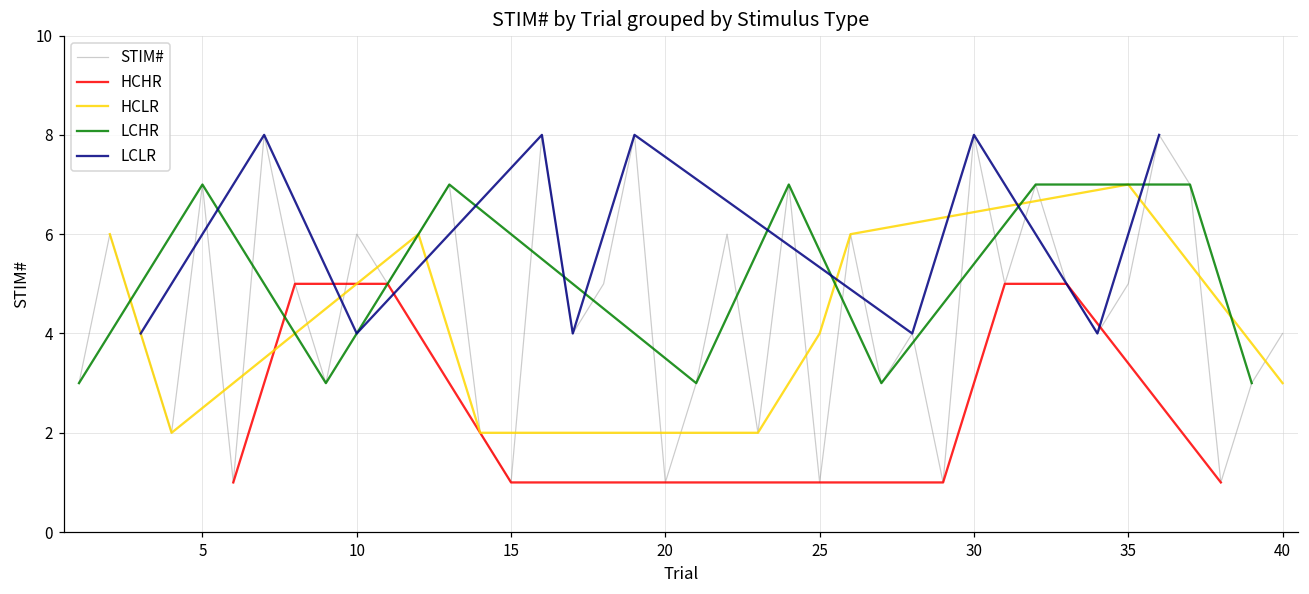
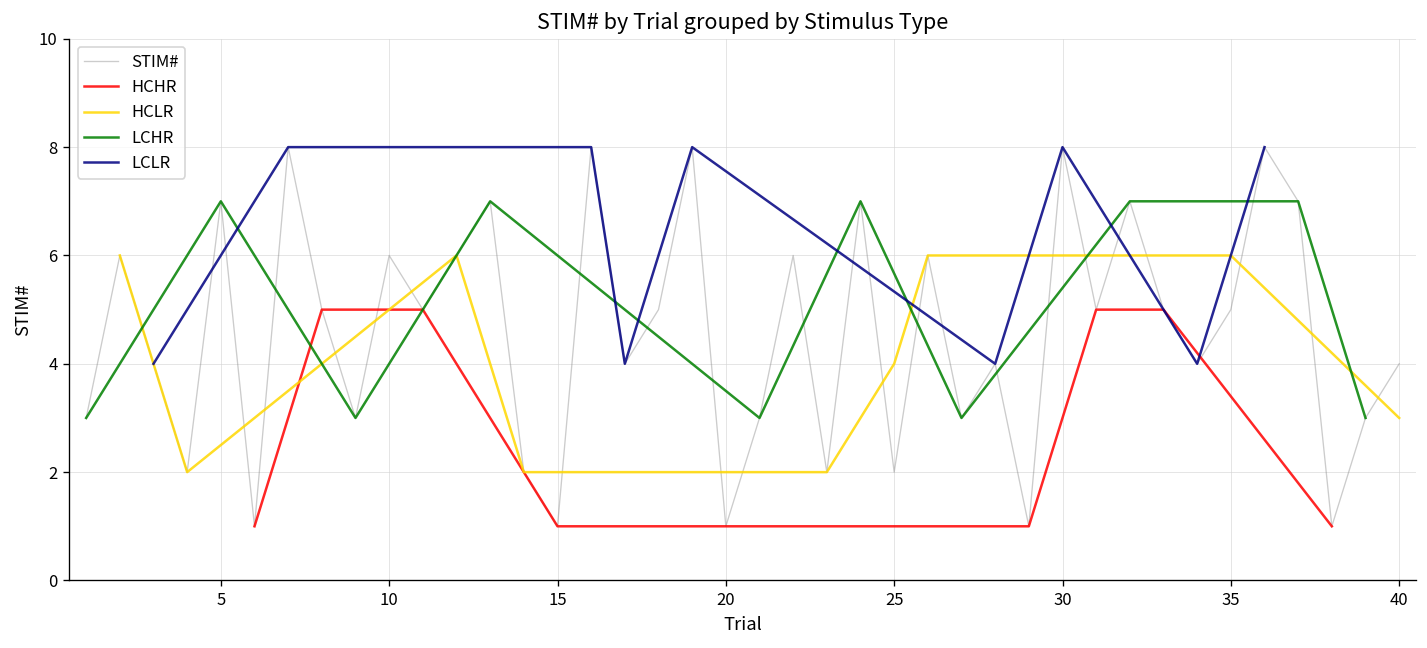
  {
    "STIM#": {
      "10": 6,
-     "25": 1,
+     "25": 2,
      "35": 5,
      "40": 4
    },
    "HCLR": {
      "25": 4,
-     "35": 7,
+     "35": 6,
      "40": 3
    },
    "LCLR": {
-     "10": 4
+     "10": 8
    }
  }
